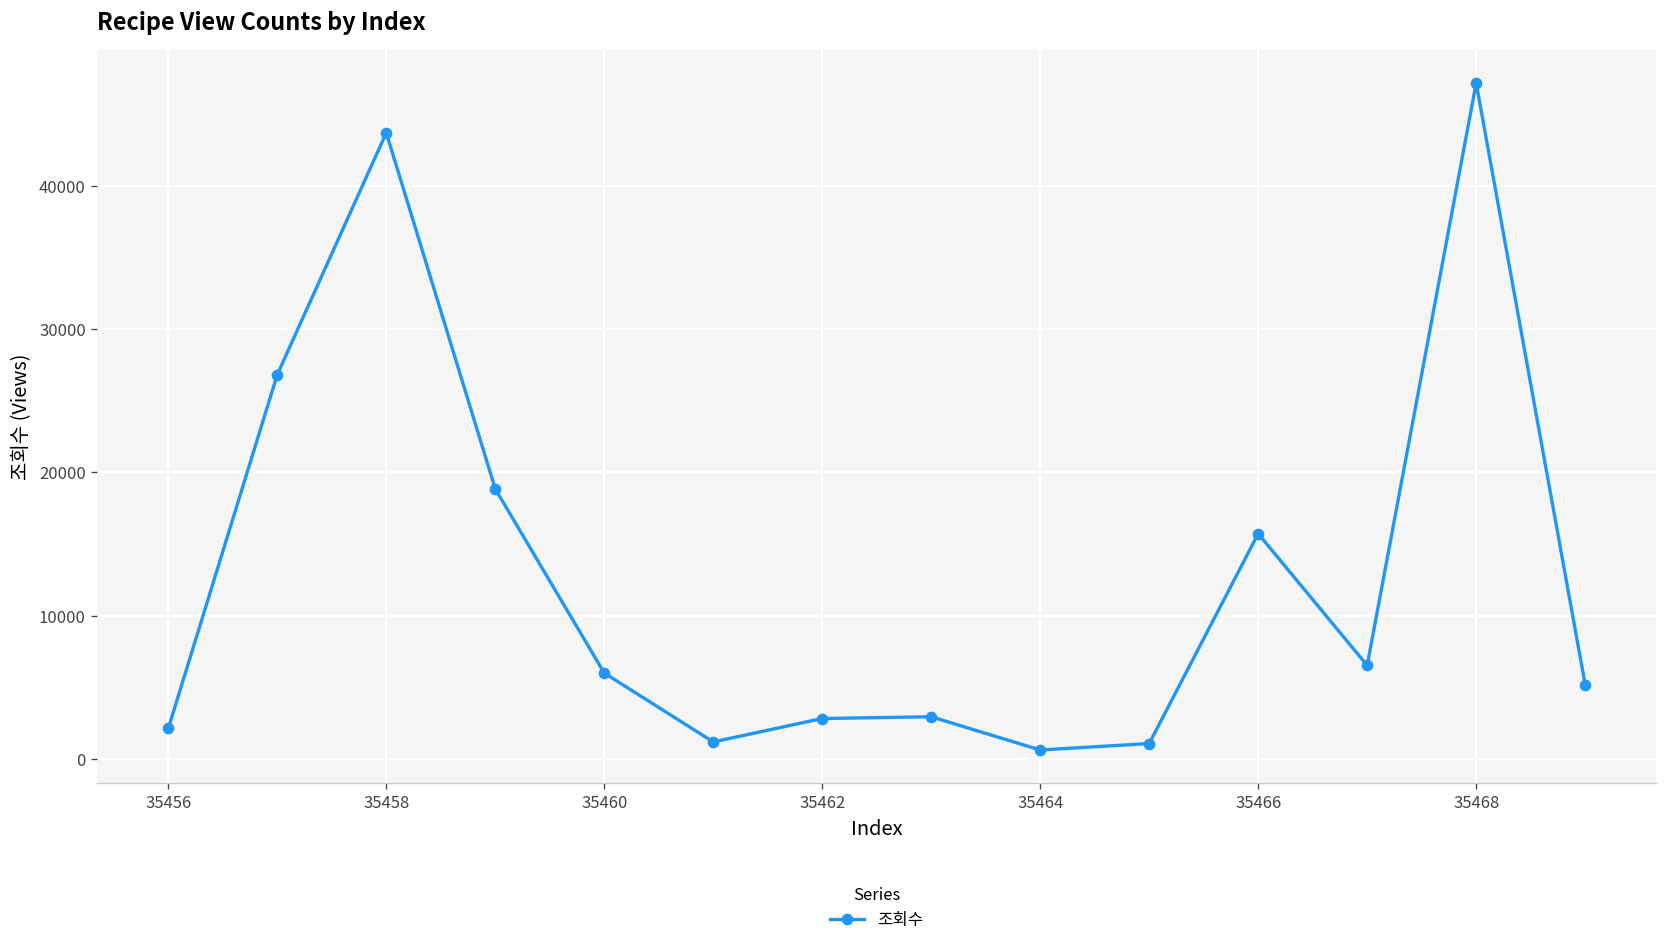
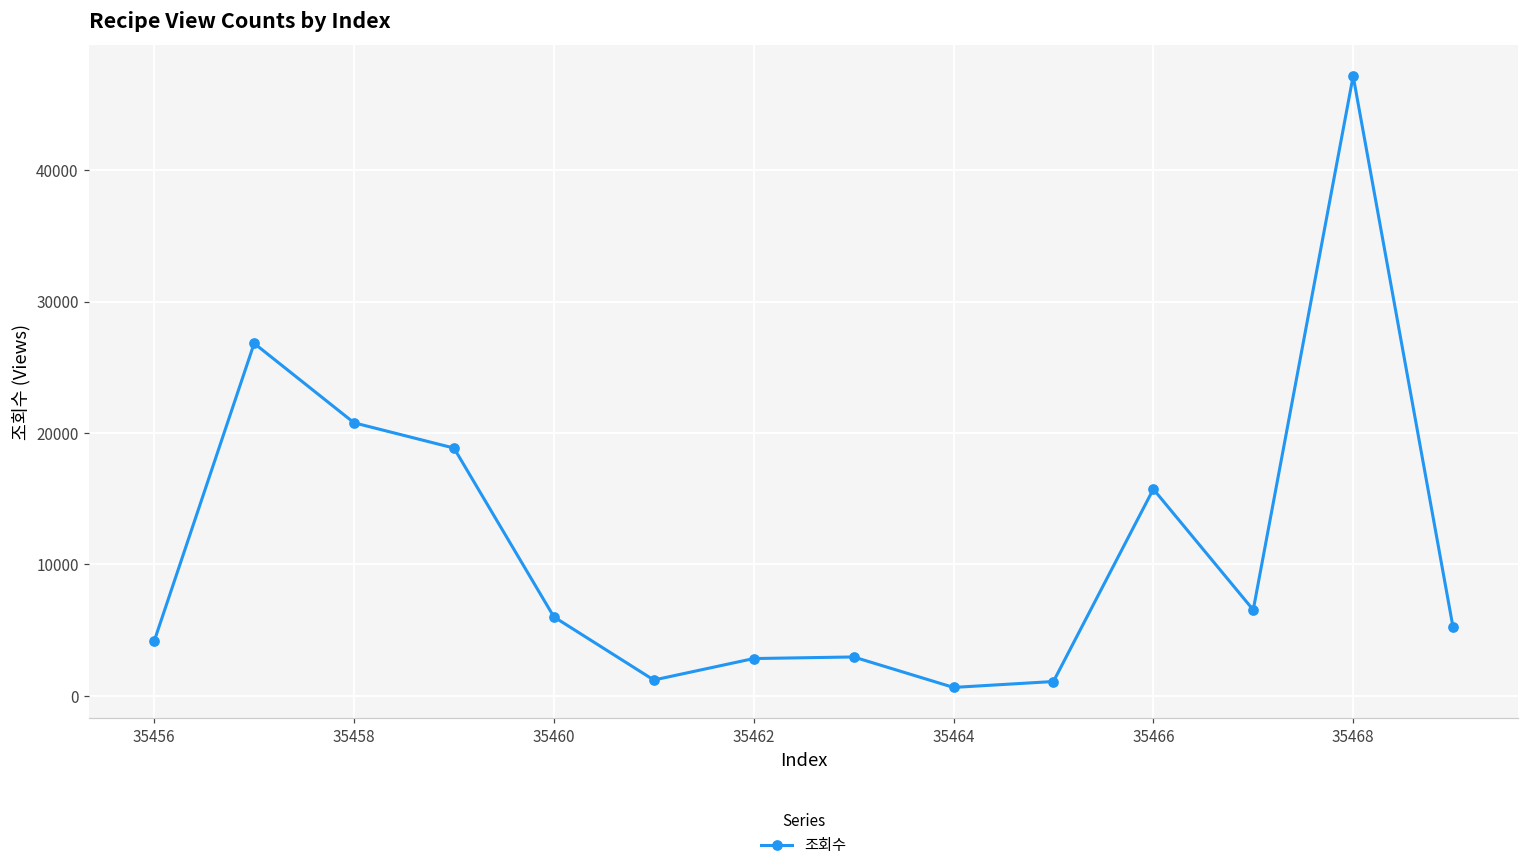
  {
-   "35456": 2100,
-   "35458": 43700,
+   "35456": 4200,
+   "35458": 20800,
    "35460": 6000,
    "35462": 2800,
    "35464": 600,
    "35466": 15700,
    "35468": 47200
  }
